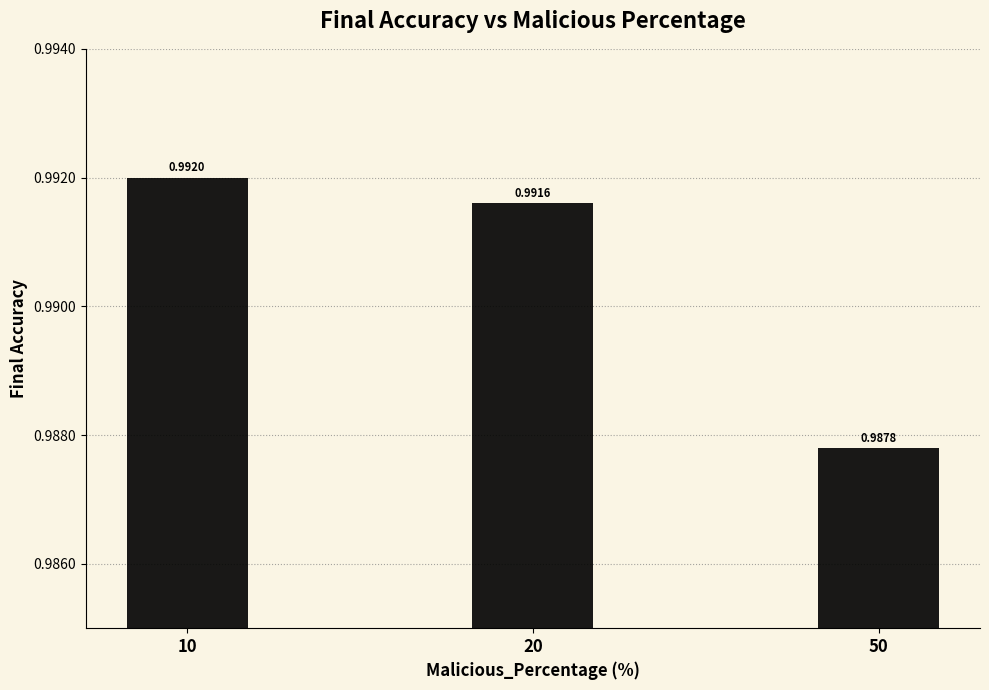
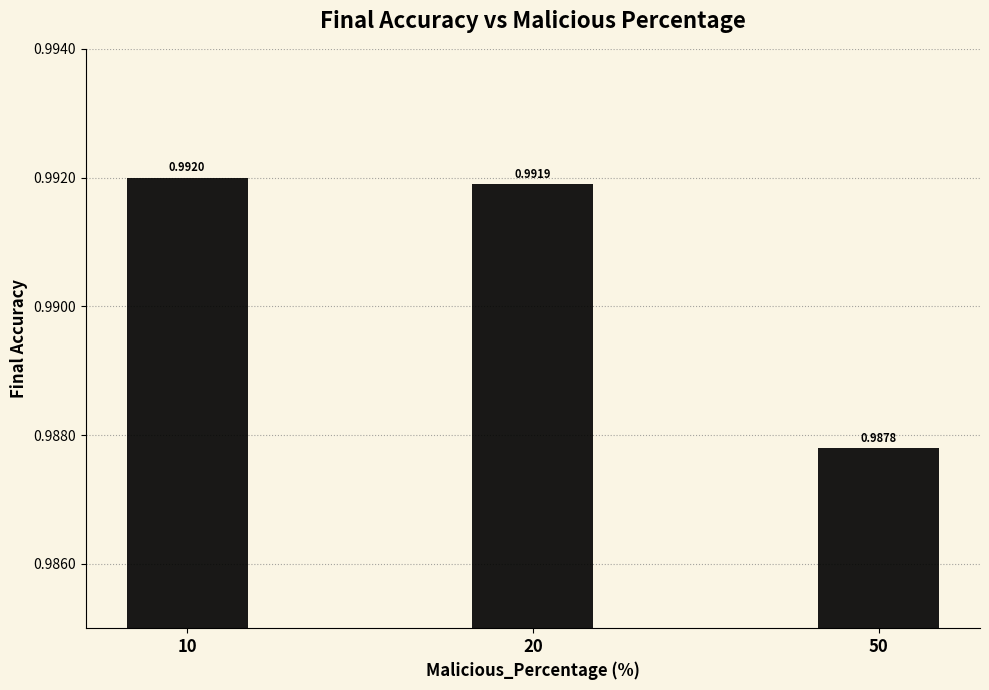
  {
    "10": 0.9920,
-   "20": 0.9916,
+   "20": 0.9919,
    "50": 0.9878
  }
